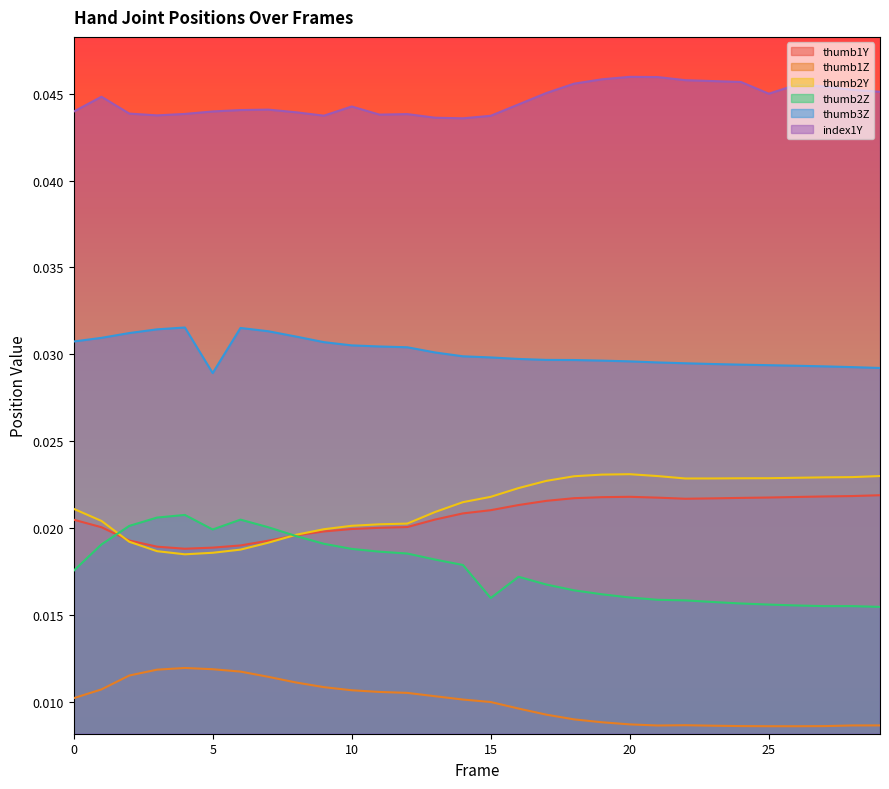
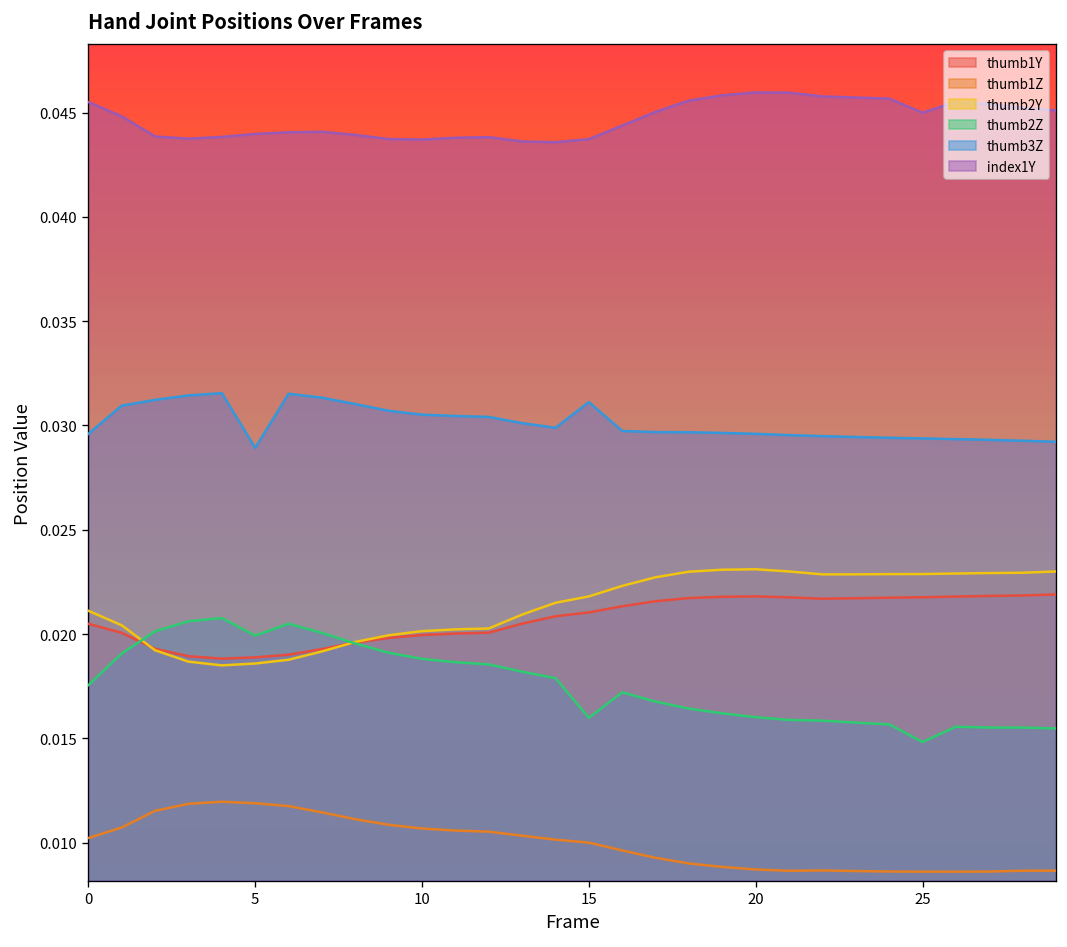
  {
    "thumb2Z": {
      "0": 0.0176,
      "5": 0.0199,
      "10": 0.0188,
      "15": 0.0160,
      "20": 0.0160,
-     "25": 0.0156
+     "25": 0.0148
    },
    "thumb3Z": {
-     "0": 0.0307,
+     "0": 0.0296,
      "5": 0.0289,
      "10": 0.0305,
-     "15": 0.0298,
+     "15": 0.0311,
      "20": 0.0296,
      "25": 0.0294
    },
    "index1Y": {
-     "0": 0.0440,
+     "0": 0.0455,
      "5": 0.0440,
-     "10": 0.0443,
+     "10": 0.0437,
      "15": 0.0437,
      "20": 0.0460,
      "25": 0.0450
    }
  }
